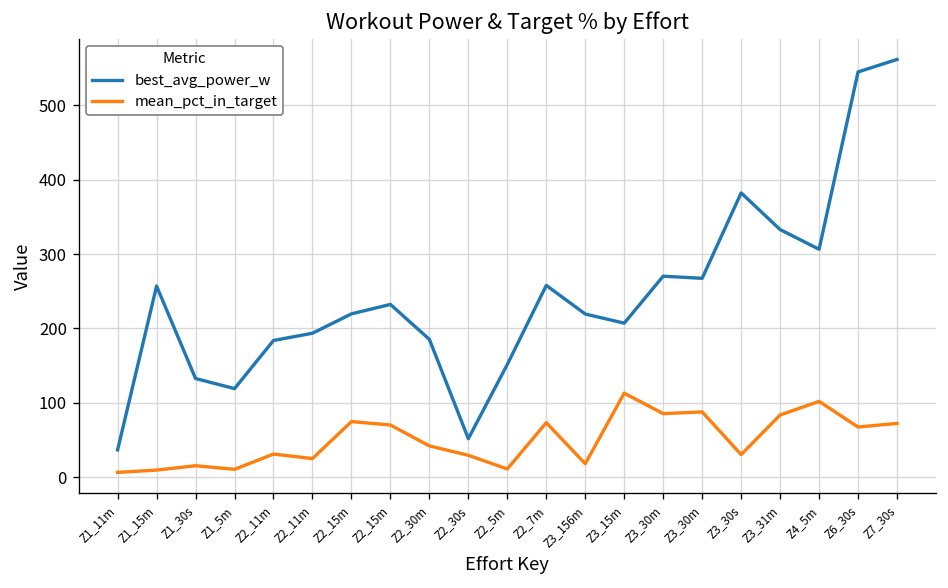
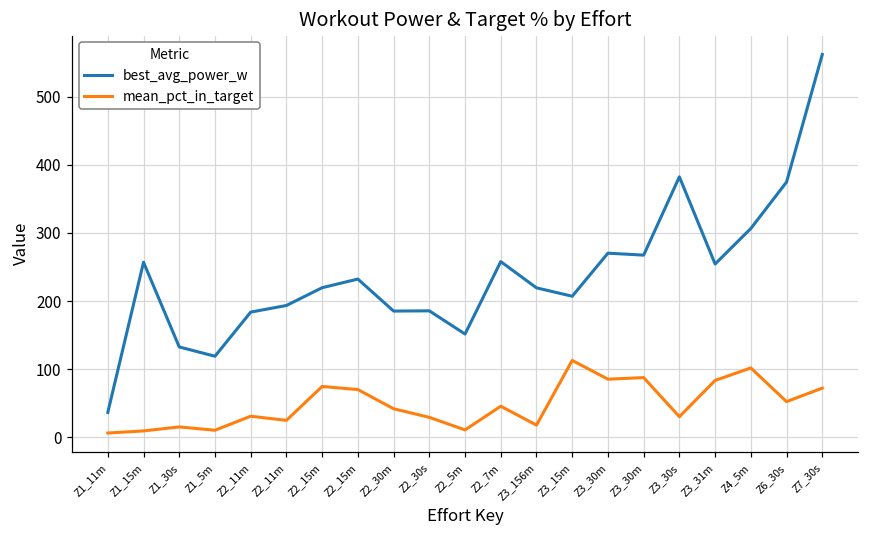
  {
    "best_avg_power_w": {
      "Z1_11m": 40,
      "Z1_15m": 260,
      "Z1_30s": 130,
      "Z1_5m": 120,
      "Z2_30m": 190,
-     "Z2_30s": 50,
+     "Z2_30s": 190,
      "Z2_5m": 150,
      "Z2_7m": 260,
      "Z3_156m": 220,
      "Z3_15m": 210,
      "Z3_30s": 380,
-     "Z3_31m": 330,
+     "Z3_31m": 250,
      "Z4_5m": 310,
-     "Z6_30s": 540,
+     "Z6_30s": 370,
      "Z7_30s": 560
    },
    "mean_pct_in_target": {
      "Z1_11m": 10,
      "Z1_15m": 10,
      "Z1_30s": 20,
      "Z1_5m": 10,
      "Z2_30m": 40,
      "Z2_30s": 30,
      "Z2_5m": 10,
-     "Z2_7m": 70,
+     "Z2_7m": 50,
      "Z3_156m": 20,
      "Z3_15m": 110,
      "Z3_30s": 30,
      "Z3_31m": 80,
      "Z4_5m": 100,
-     "Z6_30s": 70,
+     "Z6_30s": 50,
      "Z7_30s": 70
    }
  }
